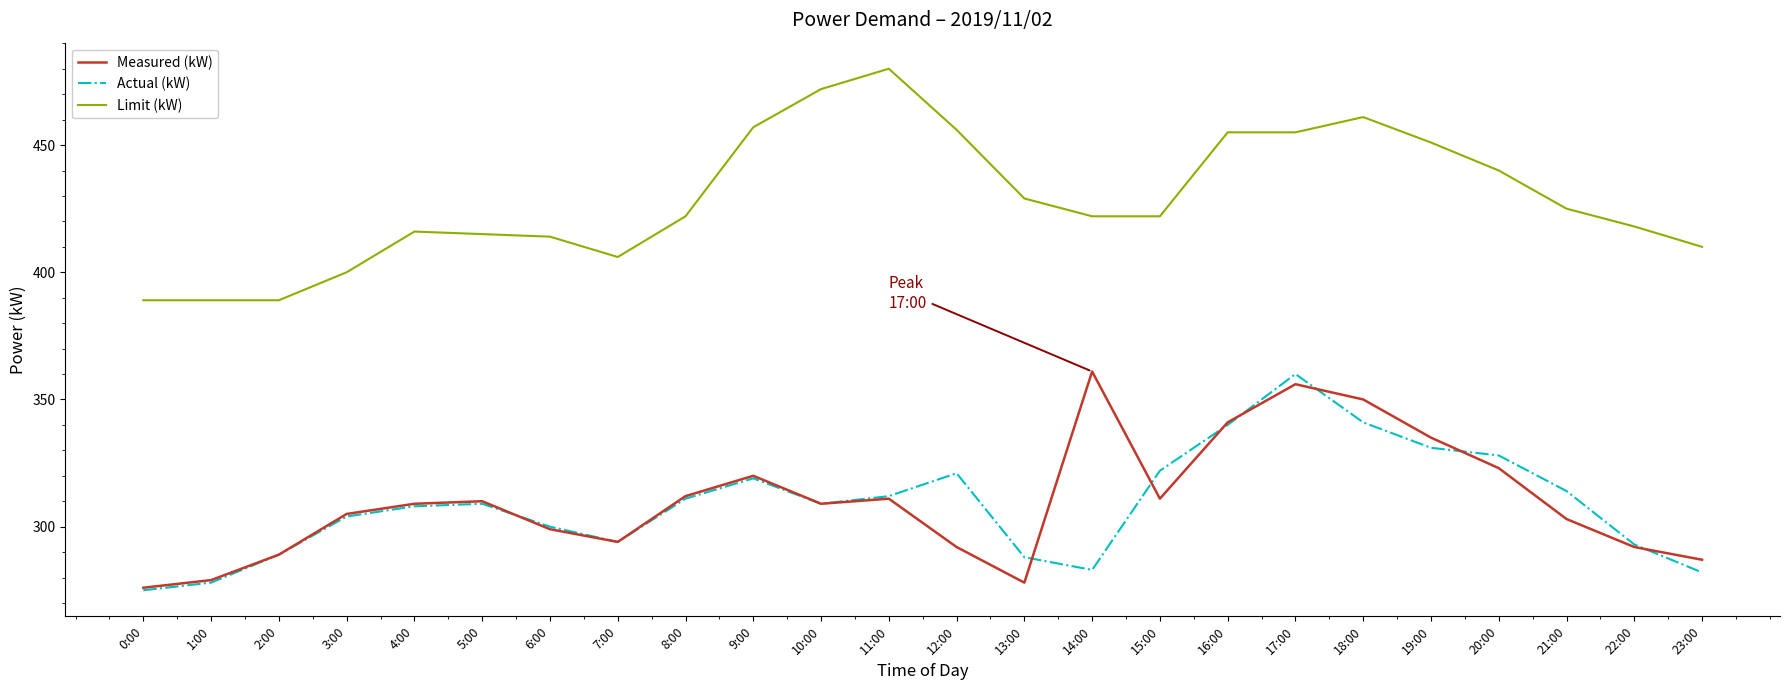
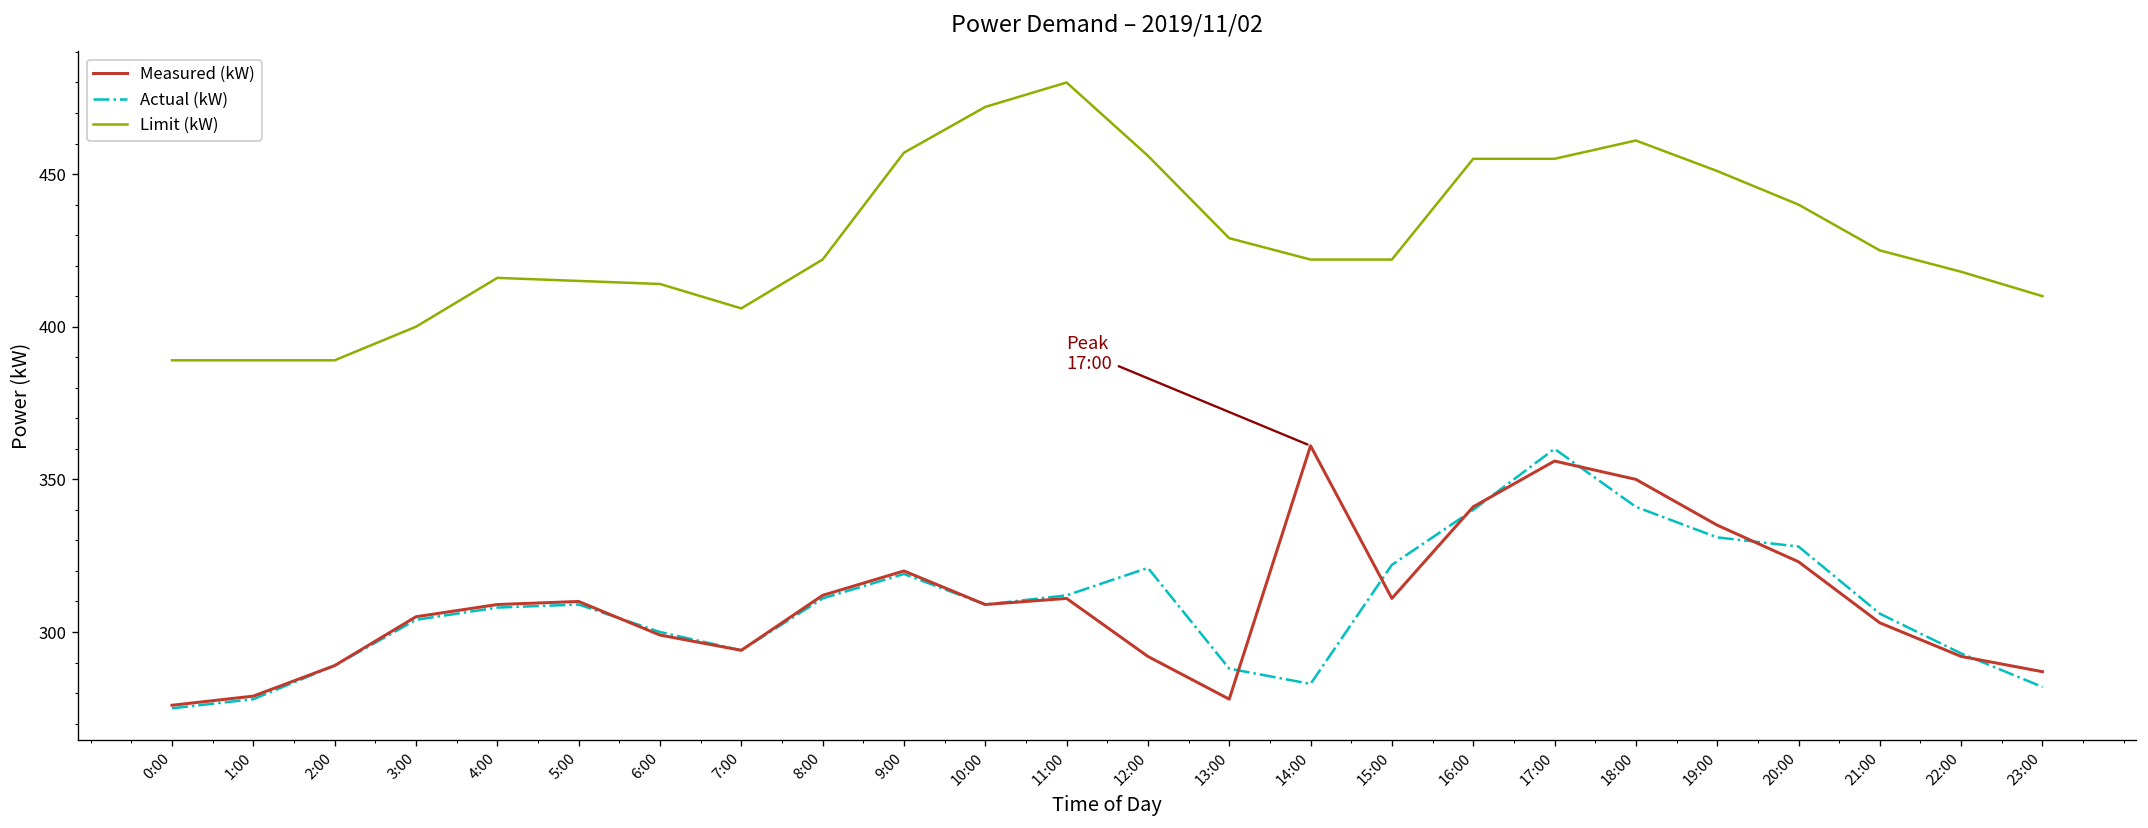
  {
    "Measured (kW)": {
      "0:00": 276,
      "3:00": 305,
      "5:00": 310,
      "8:00": 312,
      "11:00": 311,
      "12:00": 292,
      "13:00": 278,
      "15:00": 311,
      "17:00": 356,
      "18:00": 350,
      "19:00": 335,
      "20:00": 323,
      "21:00": 303,
      "23:00": 287
    },
    "Actual (kW)": {
      "0:00": 275,
      "3:00": 304,
      "5:00": 309,
      "8:00": 311,
      "11:00": 312,
      "12:00": 321,
      "13:00": 288,
      "14:00": 283,
      "15:00": 322,
      "17:00": 360,
      "18:00": 341,
      "19:00": 331,
      "20:00": 328,
-     "21:00": 314,
+     "21:00": 306,
      "23:00": 282
    },
    "Limit (kW)": {
      "0:00": 389,
      "1:00": 389,
      "2:00": 389,
      "3:00": 400,
      "4:00": 416,
      "5:00": 415,
      "6:00": 414,
      "7:00": 406,
      "8:00": 422,
      "9:00": 457,
      "10:00": 472,
      "11:00": 480,
      "12:00": 456,
      "13:00": 429,
      "14:00": 422,
      "15:00": 422,
      "16:00": 455,
      "17:00": 455,
      "18:00": 461,
      "19:00": 451,
      "20:00": 440,
      "21:00": 425,
      "22:00": 418,
      "23:00": 410
    }
  }
